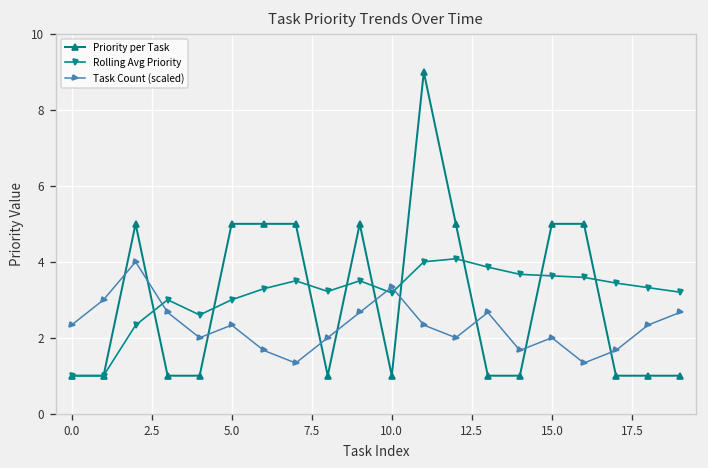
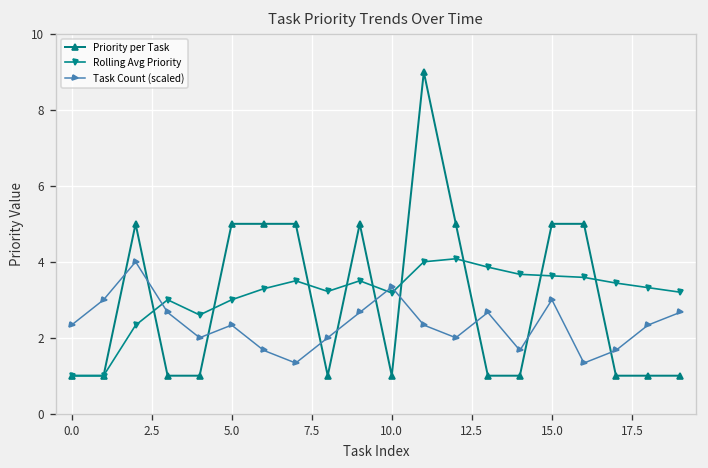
  {
    "Task Count (scaled)": {
      "0.0": 2.3,
      "5.0": 2.3,
      "10.0": 3.3,
-     "15.0": 2.0
+     "15.0": 3.0
    }
  }
